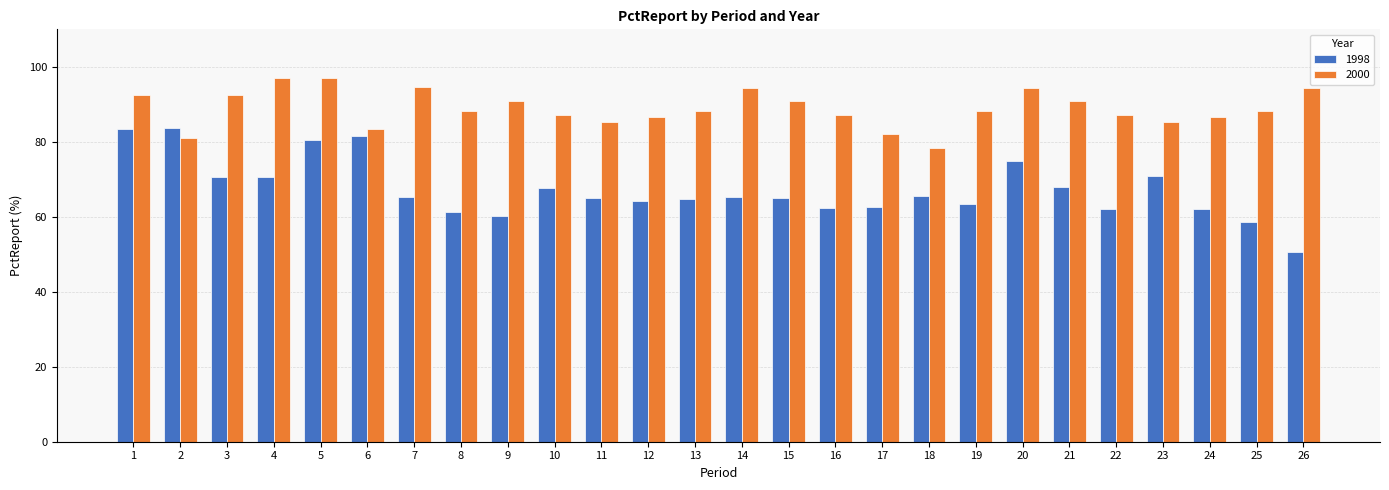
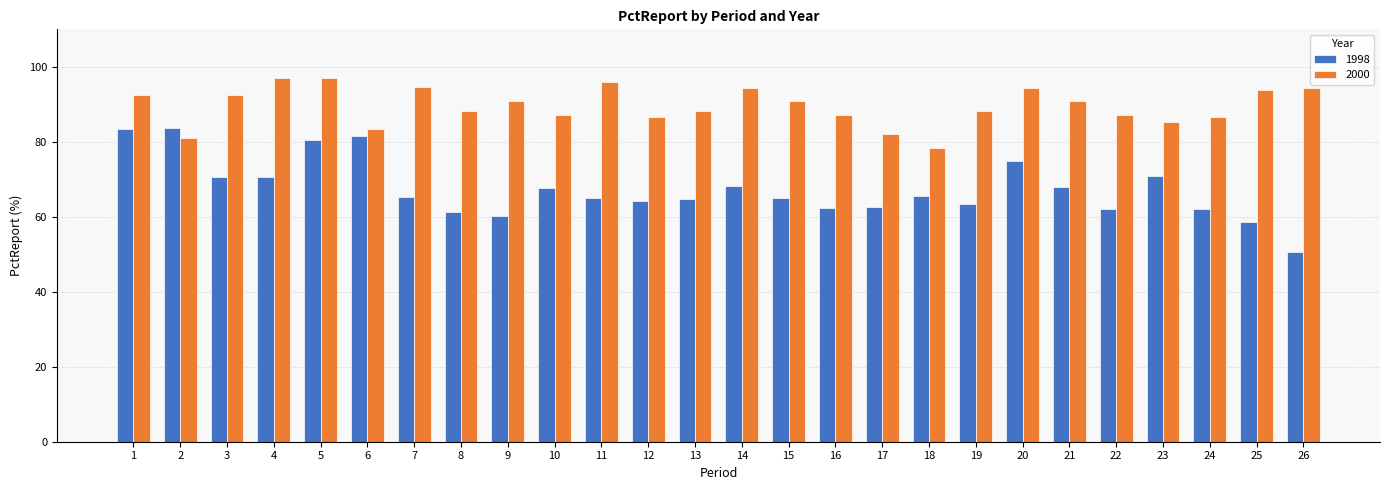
  {
    "1998": {
      "1": 83,
      "2": 84,
      "3": 71,
      "4": 71,
      "5": 81,
      "6": 82,
      "7": 65,
      "8": 61,
      "9": 60,
      "10": 68,
      "11": 65,
      "12": 64,
      "13": 65,
-     "14": 65,
+     "14": 68,
      "15": 65,
      "16": 62,
      "17": 63,
      "18": 66,
      "19": 64,
      "20": 75,
      "21": 68,
      "22": 62,
      "23": 71,
      "24": 62,
      "25": 59,
      "26": 51
    },
    "2000": {
      "1": 93,
      "2": 81,
      "3": 93,
      "4": 97,
      "5": 97,
      "6": 83,
      "7": 95,
      "8": 88,
      "9": 91,
      "10": 87,
-     "11": 85,
+     "11": 96,
      "12": 87,
      "13": 88,
      "14": 94,
      "15": 91,
      "16": 87,
      "17": 82,
      "18": 78,
      "19": 88,
      "20": 94,
      "21": 91,
      "22": 87,
      "23": 85,
      "24": 87,
-     "25": 88,
+     "25": 94,
      "26": 94
    }
  }
